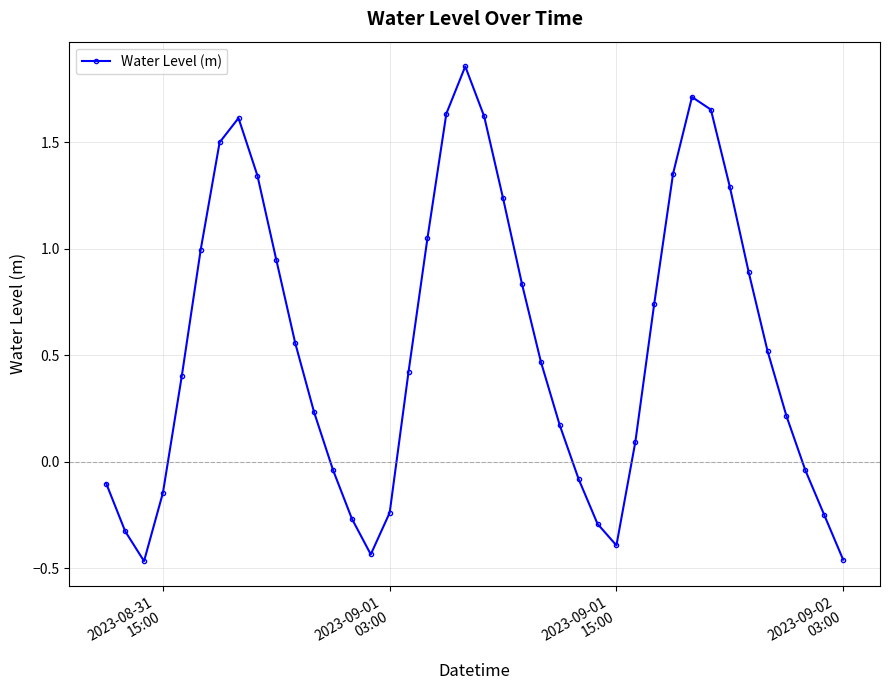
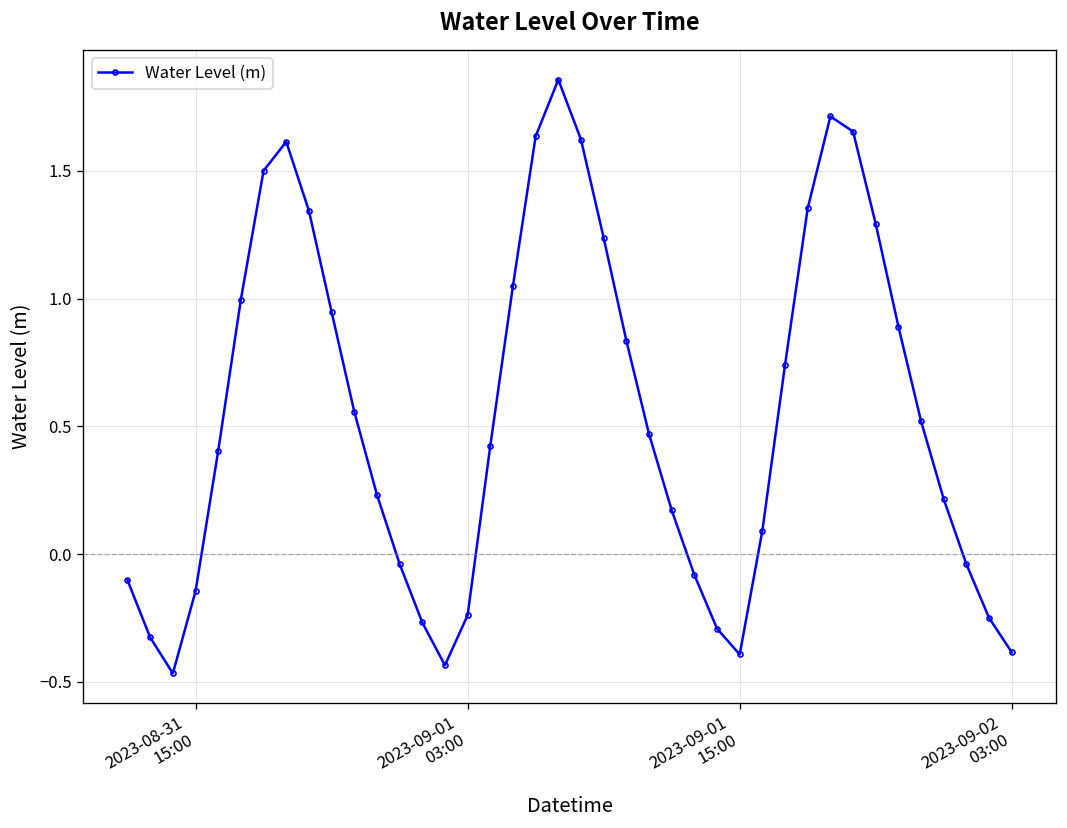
  {
    "2023-08-31 15:00": -0.15,
    "2023-09-01 03:00": -0.24,
    "2023-09-01 15:00": -0.39,
-   "2023-09-02 03:00": -0.46
+   "2023-09-02 03:00": -0.39
  }
